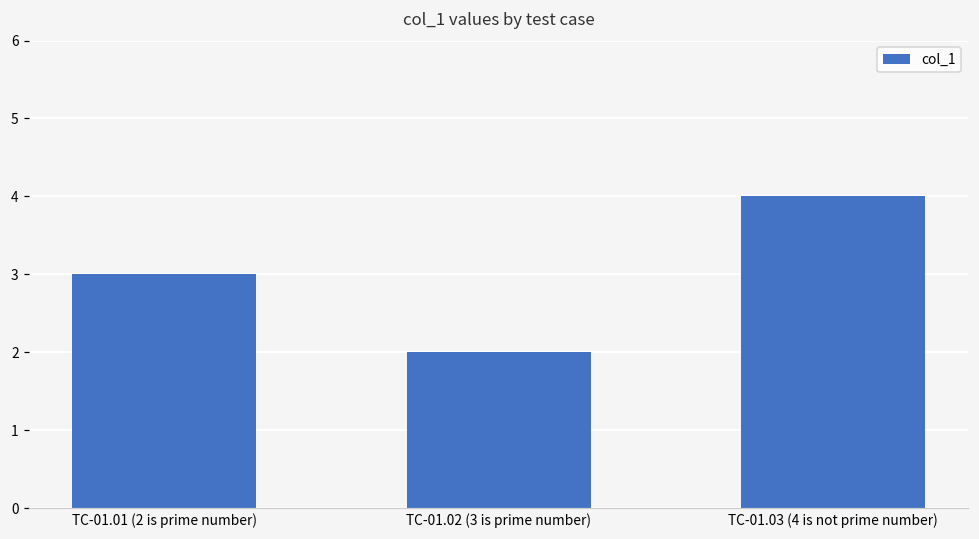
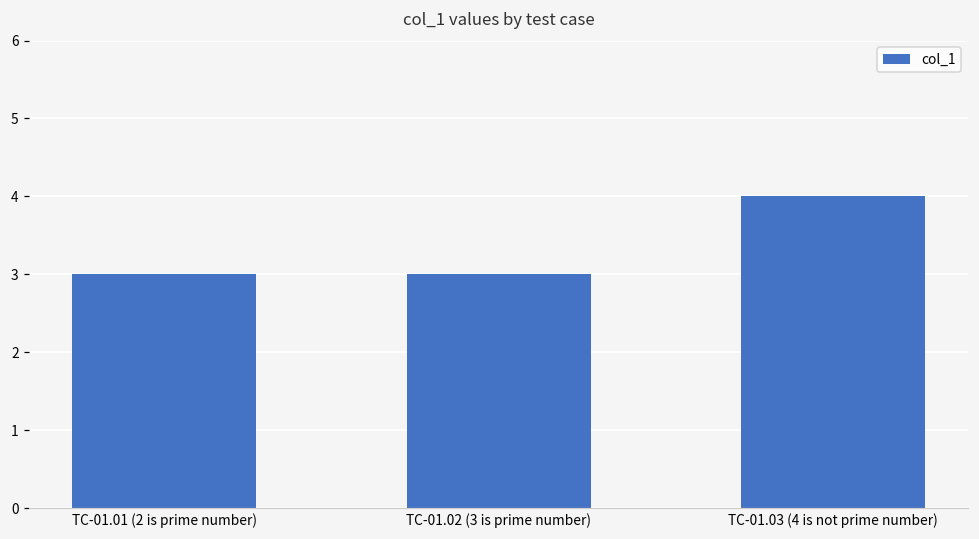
  {
    "TC-01.01 (2 is prime number)": 3,
-   "TC-01.02 (3 is prime number)": 2,
+   "TC-01.02 (3 is prime number)": 3,
    "TC-01.03 (4 is not prime number)": 4
  }
